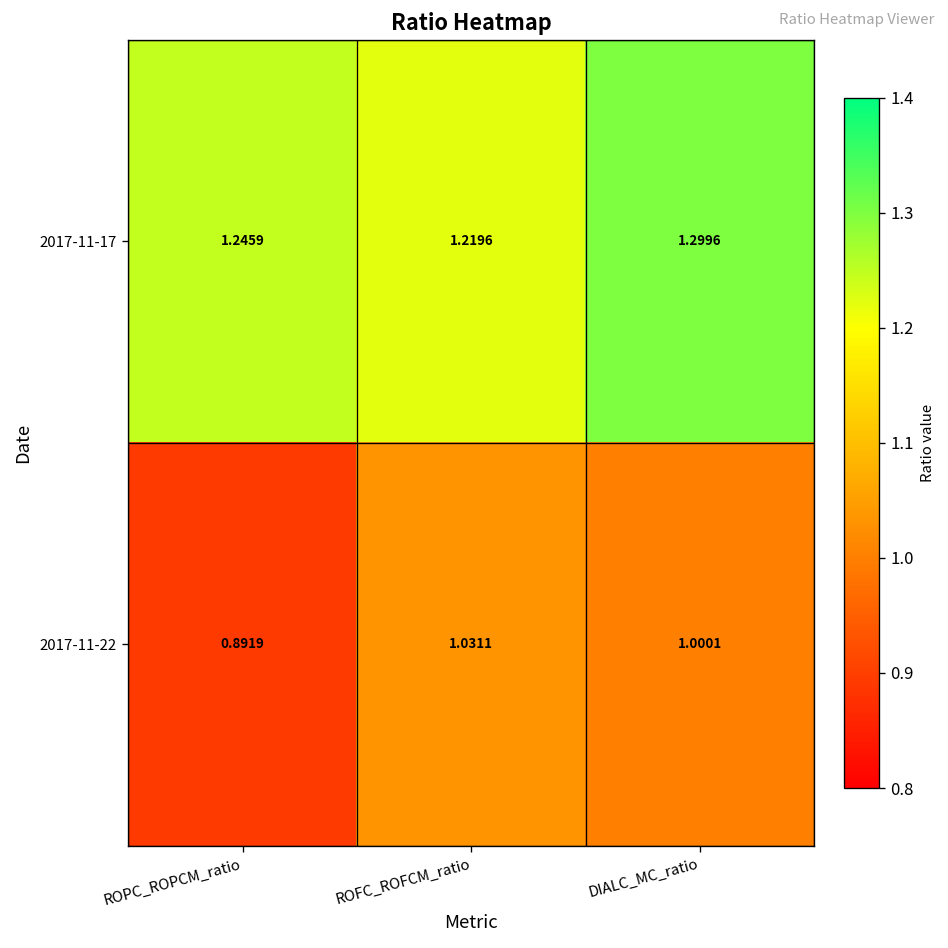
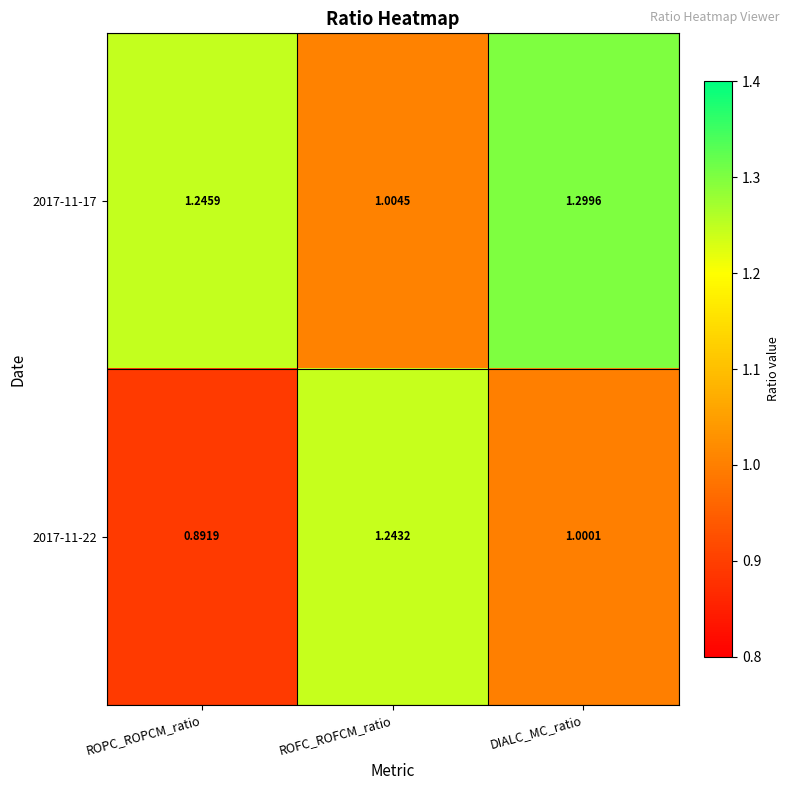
  {
    "2017-11-17": {
      "ROPC_ROPCM_ratio": 1.2459,
-     "ROFC_ROFCM_ratio": 1.2196,
+     "ROFC_ROFCM_ratio": 1.0045,
      "DIALC_MC_ratio": 1.2996
    },
    "2017-11-22": {
      "ROPC_ROPCM_ratio": 0.8919,
-     "ROFC_ROFCM_ratio": 1.0311,
+     "ROFC_ROFCM_ratio": 1.2432,
      "DIALC_MC_ratio": 1.0001
    }
  }
